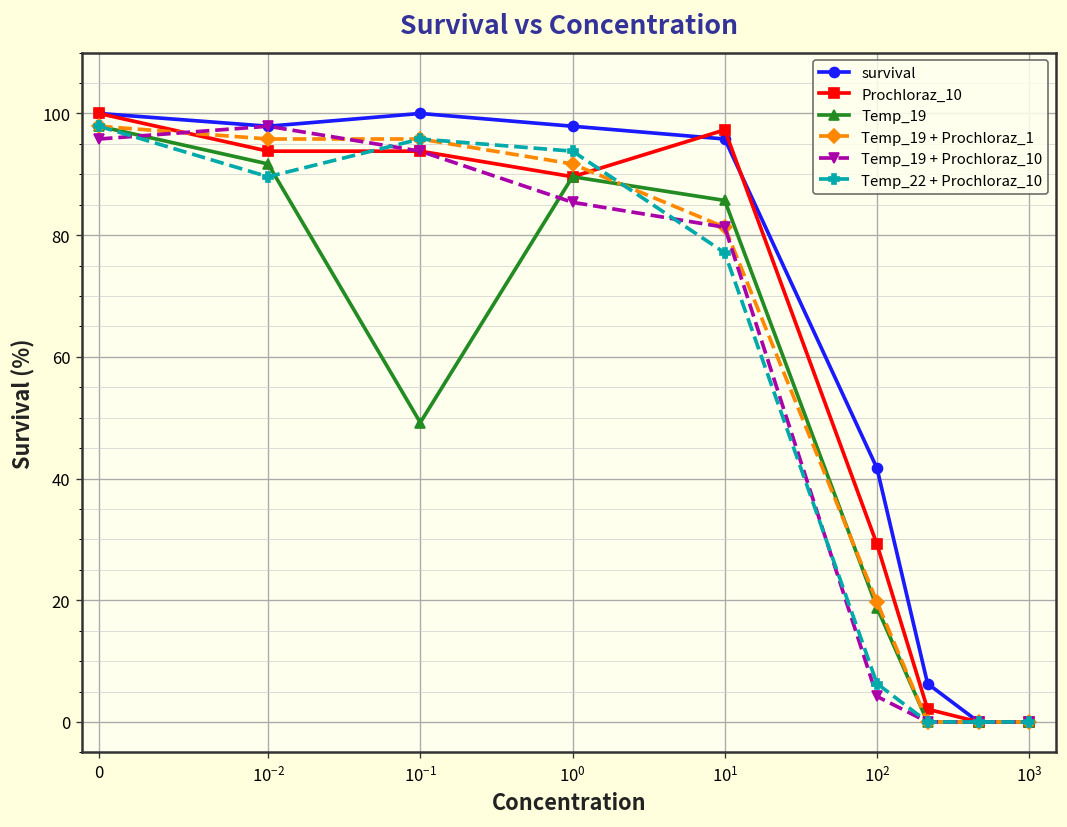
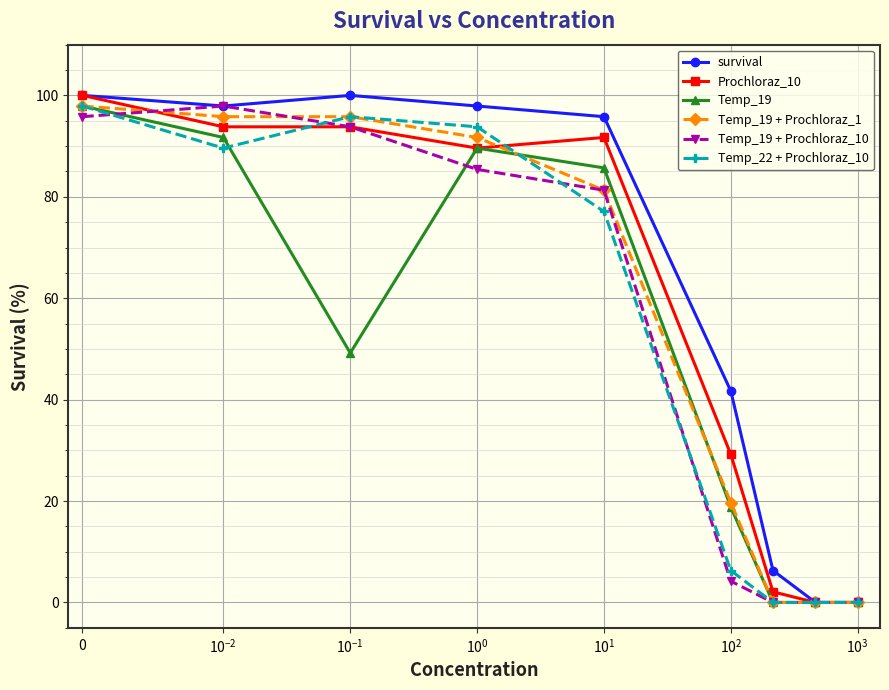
  {
    "survival": {
      "10^-1": 100,
      "10^0": 98,
      "10^1": 96,
      "10^2": 42
    },
    "Prochloraz_10": {
      "10^-2": 94,
-     "10^1": 97,
+     "10^1": 92,
      "10^2": 29
    },
    "Temp_19": {
      "10^-2": 92,
      "10^-1": 49,
      "10^1": 86,
      "10^2": 19
    },
    "Temp_19 + Prochloraz_1": {
      "10^-2": 96,
      "10^0": 92,
      "10^2": 20
    },
    "Temp_19 + Prochloraz_10": {
      "0": 96,
      "10^0": 85,
      "10^2": 4
    },
    "Temp_22 + Prochloraz_10": {
      "10^-2": 90,
      "10^0": 94,
      "10^1": 77,
      "10^2": 6
    }
  }
